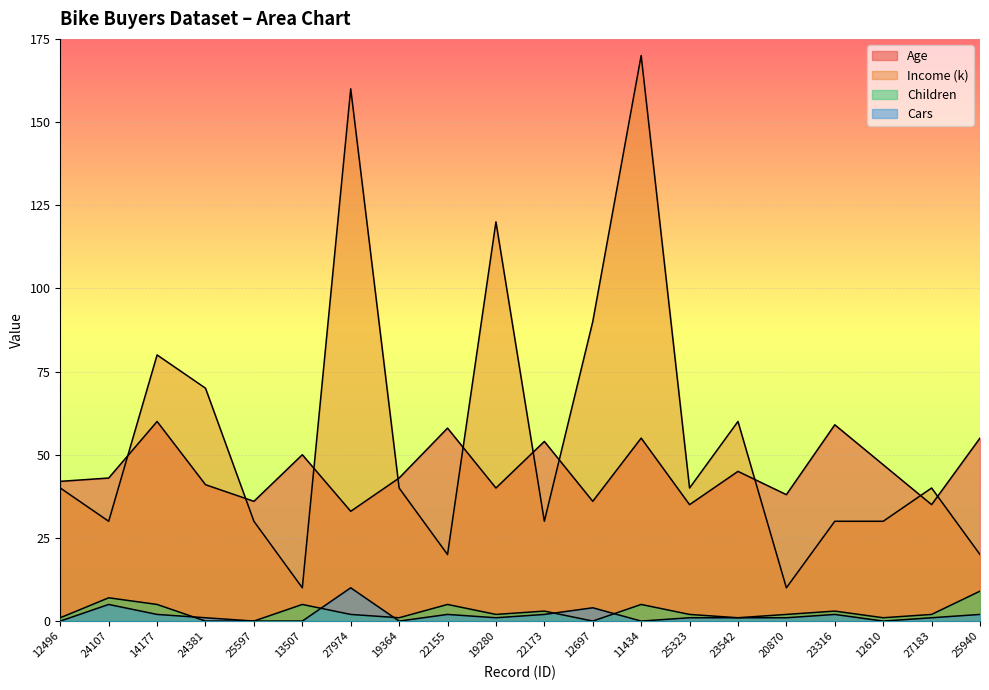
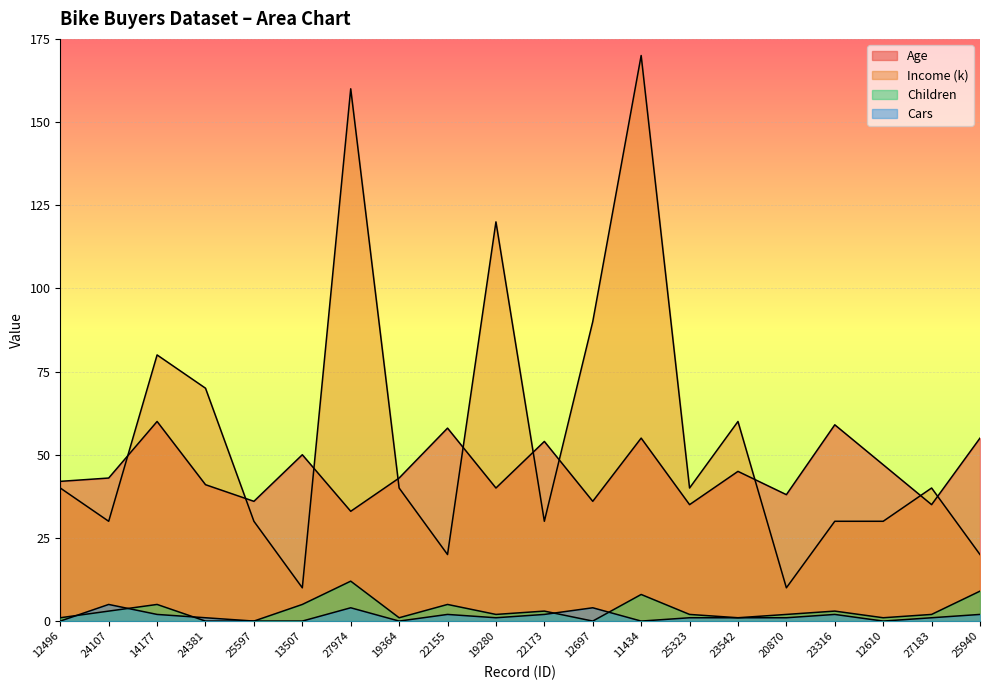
  {
    "Children": {
      "12496": 1,
-     "24107": 7,
+     "24107": 3,
      "14177": 5,
      "24381": 0,
      "13507": 5,
-     "27974": 2,
+     "27974": 12,
      "19364": 1,
      "22155": 5,
      "19280": 2,
      "22173": 3,
      "12697": 0,
-     "11434": 5,
+     "11434": 8,
      "25323": 2,
      "20870": 2,
      "23316": 3,
      "12610": 1,
      "27183": 2,
      "25940": 9
    },
    "Cars": {
      "12496": 0,
      "24107": 5,
      "14177": 2,
      "24381": 1,
      "13507": 0,
-     "27974": 10,
+     "27974": 4,
      "19364": 0,
      "22155": 2,
      "19280": 1,
      "22173": 2,
      "12697": 4,
      "11434": 0,
      "25323": 1,
      "20870": 1,
      "23316": 2,
      "12610": 0,
      "27183": 1,
      "25940": 2
    }
  }
